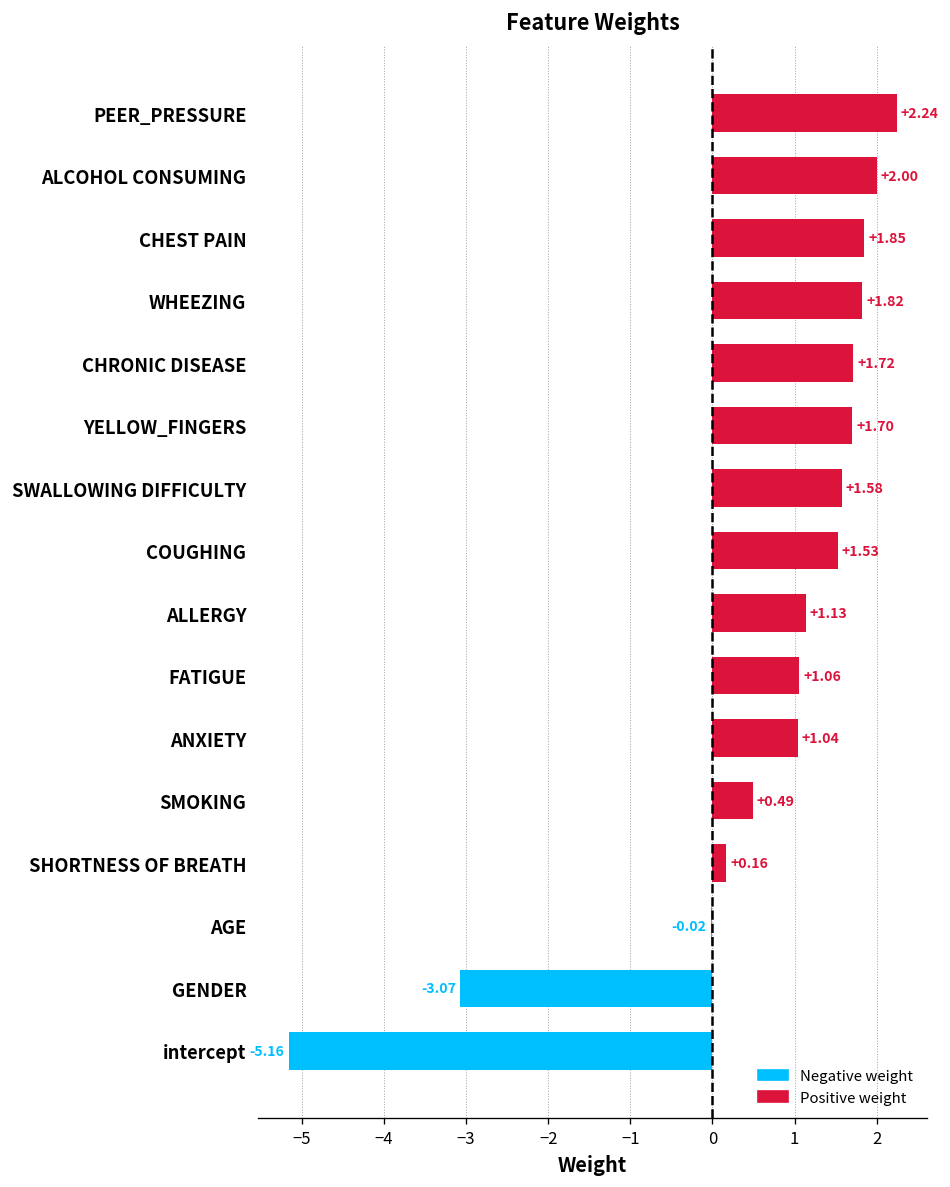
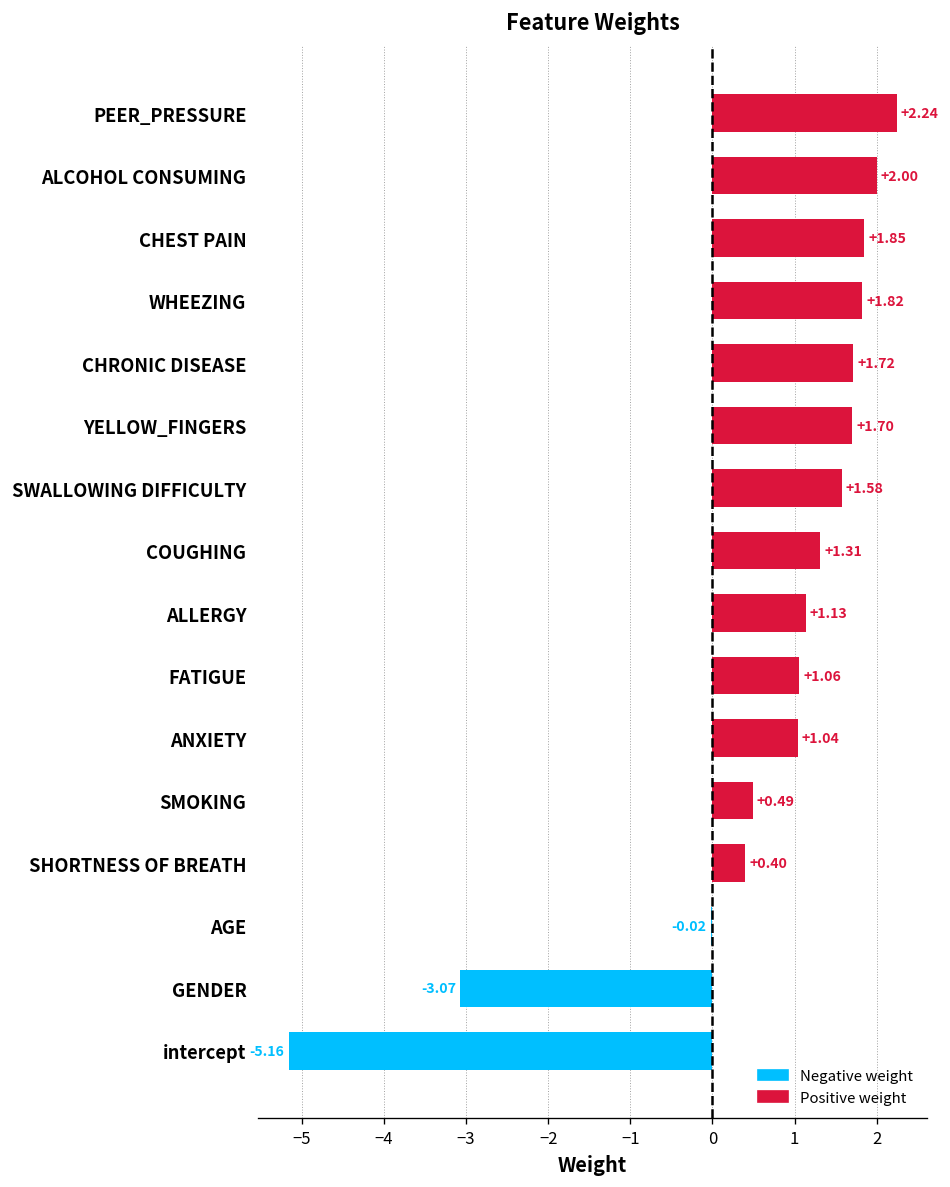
  {
    "PEER_PRESSURE": "+2.24",
    "ALCOHOL CONSUMING": "+2.00",
    "CHEST PAIN": "+1.85",
    "WHEEZING": "+1.82",
    "CHRONIC DISEASE": "+1.72",
    "YELLOW_FINGERS": "+1.70",
    "SWALLOWING DIFFICULTY": "+1.58",
-   "COUGHING": "+1.53",
+   "COUGHING": "+1.31",
    "ALLERGY": "+1.13",
    "FATIGUE": "+1.06",
    "ANXIETY": "+1.04",
    "SMOKING": "+0.49",
-   "SHORTNESS OF BREATH": "+0.16",
+   "SHORTNESS OF BREATH": "+0.40",
    "AGE": "-0.02",
    "GENDER": "-3.07",
    "intercept": "-5.16"
  }
